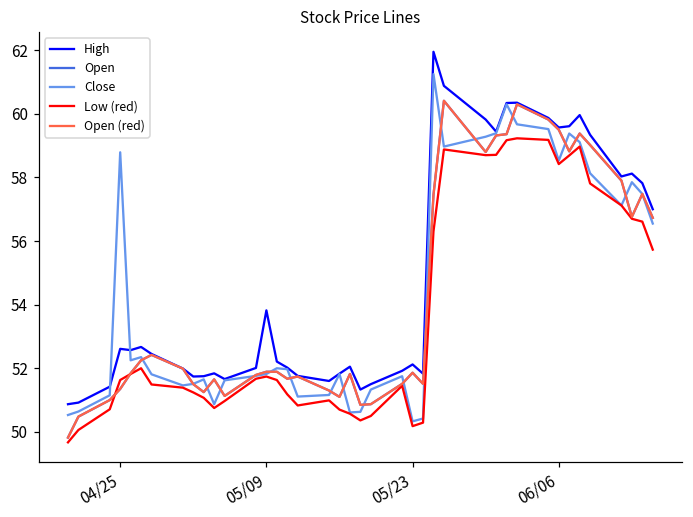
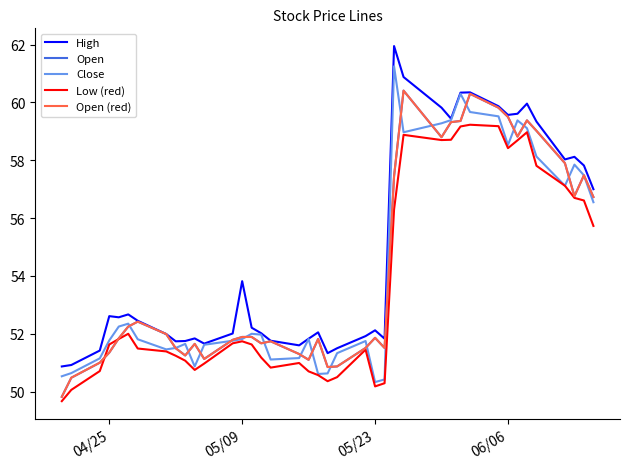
  {
    "High": {
      "04/25": 52.6,
      "05/09": 53.8,
      "05/23": 52.1
    },
    "Open (red)": {
      "04/25": 51.4,
      "05/23": 51.9
    },
    "Close": {
-     "04/25": 58.8,
+     "04/25": 51.8,
      "05/23": 50.3,
      "06/06": 58.5
    },
    "Low (red)": {
      "04/25": 51.6,
      "05/23": 50.2,
      "06/06": 58.4
    }
  }
